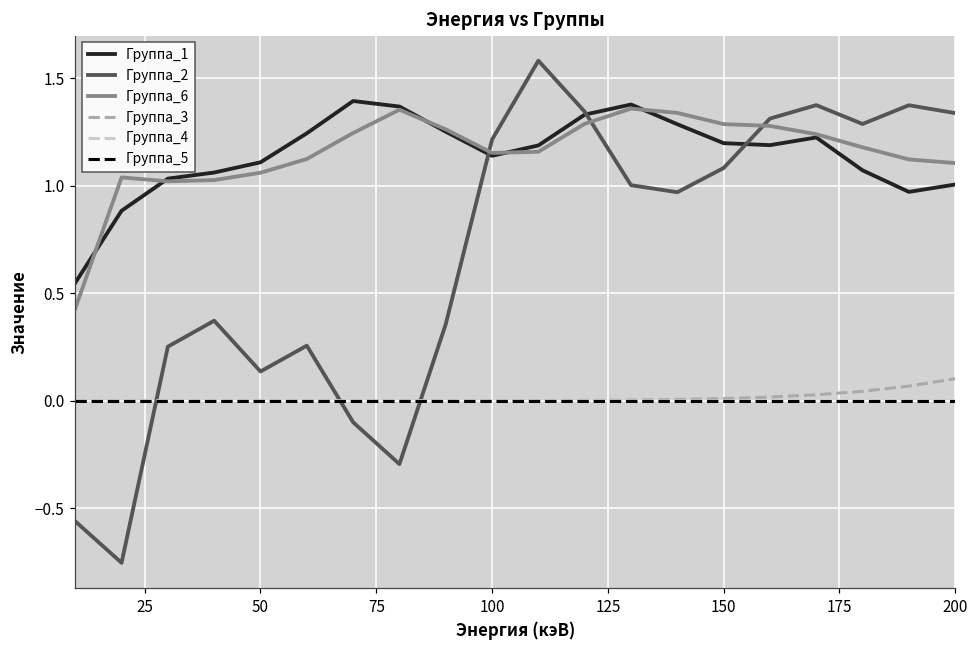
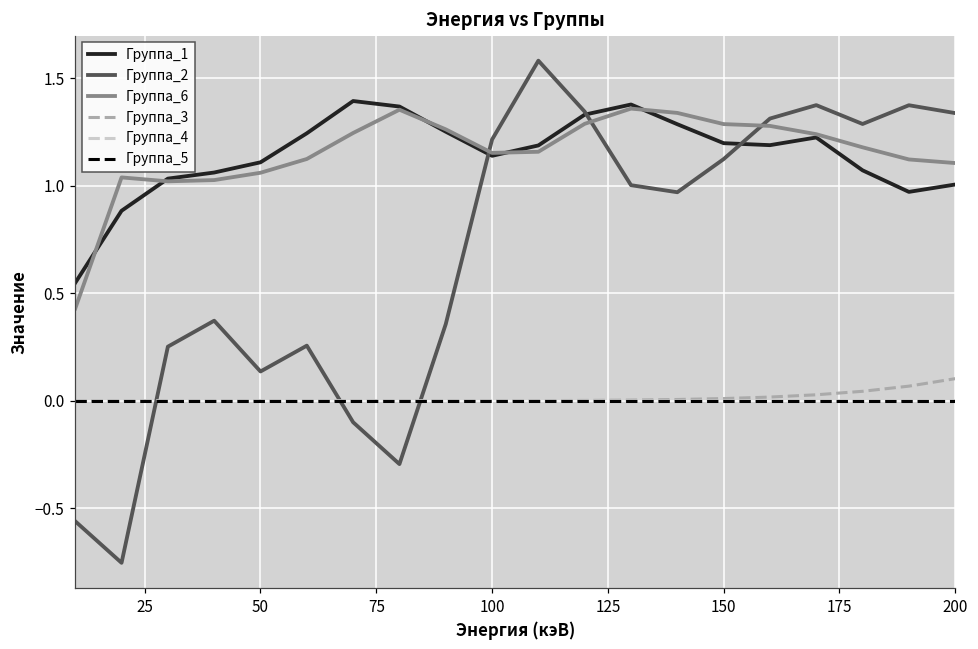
  {
    "Группа_2": {
      "50": 0.14,
      "100": 1.22,
-     "150": 1.08,
+     "150": 1.12,
      "200": 1.34
    }
  }
